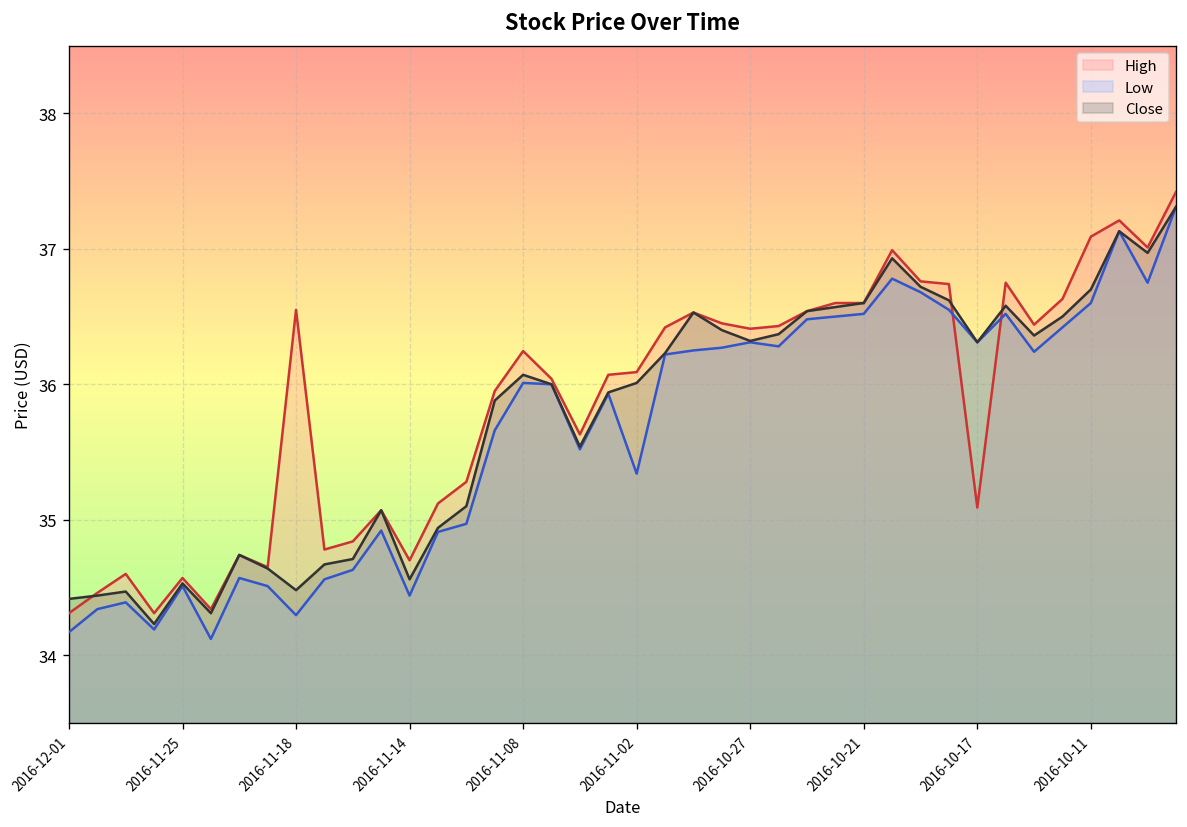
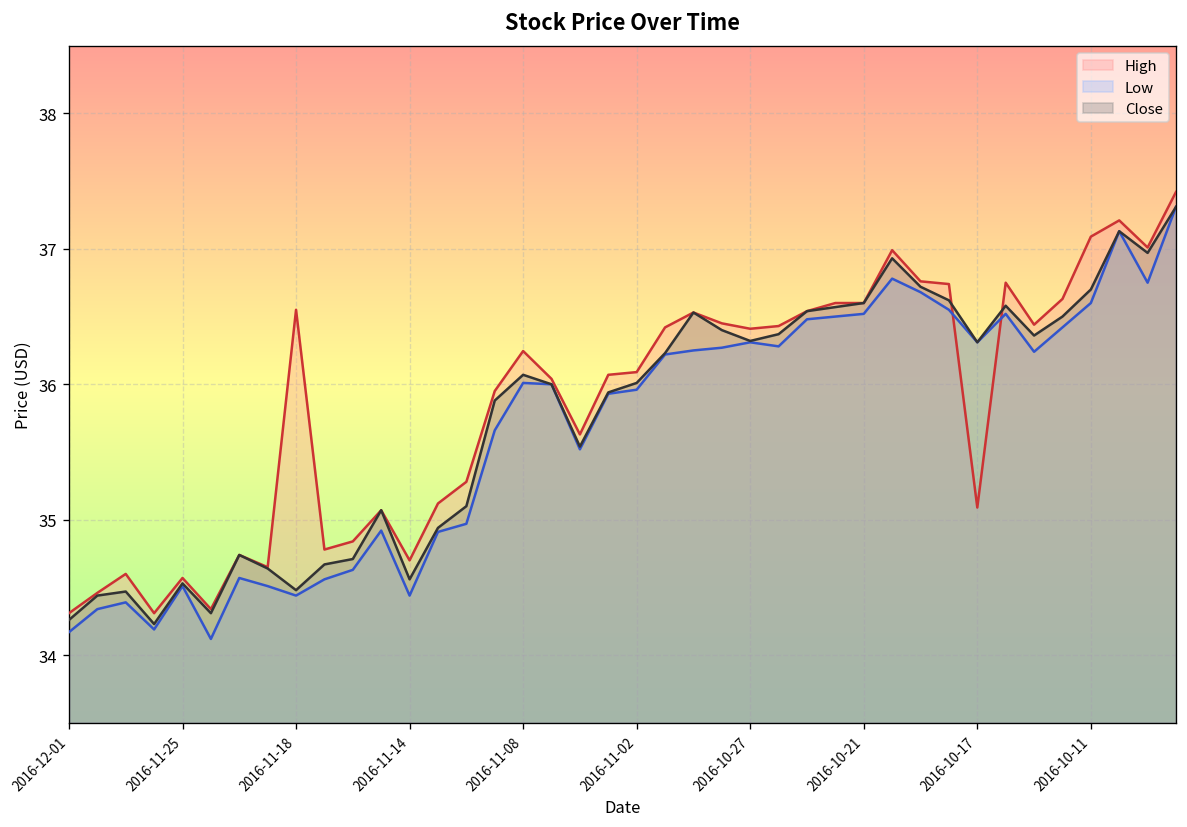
  {
    "High": {
      "2016-12-01": 34.31,
      "2016-11-25": 34.57,
      "2016-11-18": 36.55,
      "2016-11-14": 34.70,
      "2016-11-08": 36.25,
      "2016-11-02": 36.09,
      "2016-10-27": 36.41,
      "2016-10-17": 35.09,
      "2016-10-11": 37.09
    },
    "Low": {
      "2016-12-01": 34.17,
-     "2016-11-18": 34.30,
+     "2016-11-18": 34.44,
      "2016-11-14": 34.44,
      "2016-11-08": 36.01,
-     "2016-11-02": 35.34,
+     "2016-11-02": 35.96,
      "2016-10-21": 36.52,
      "2016-10-11": 36.60
    },
    "Close": {
-     "2016-12-01": 34.42,
+     "2016-12-01": 34.26,
      "2016-11-18": 34.48,
      "2016-11-14": 34.56,
      "2016-11-08": 36.07,
      "2016-11-02": 36.01,
      "2016-10-11": 36.70
    }
  }
